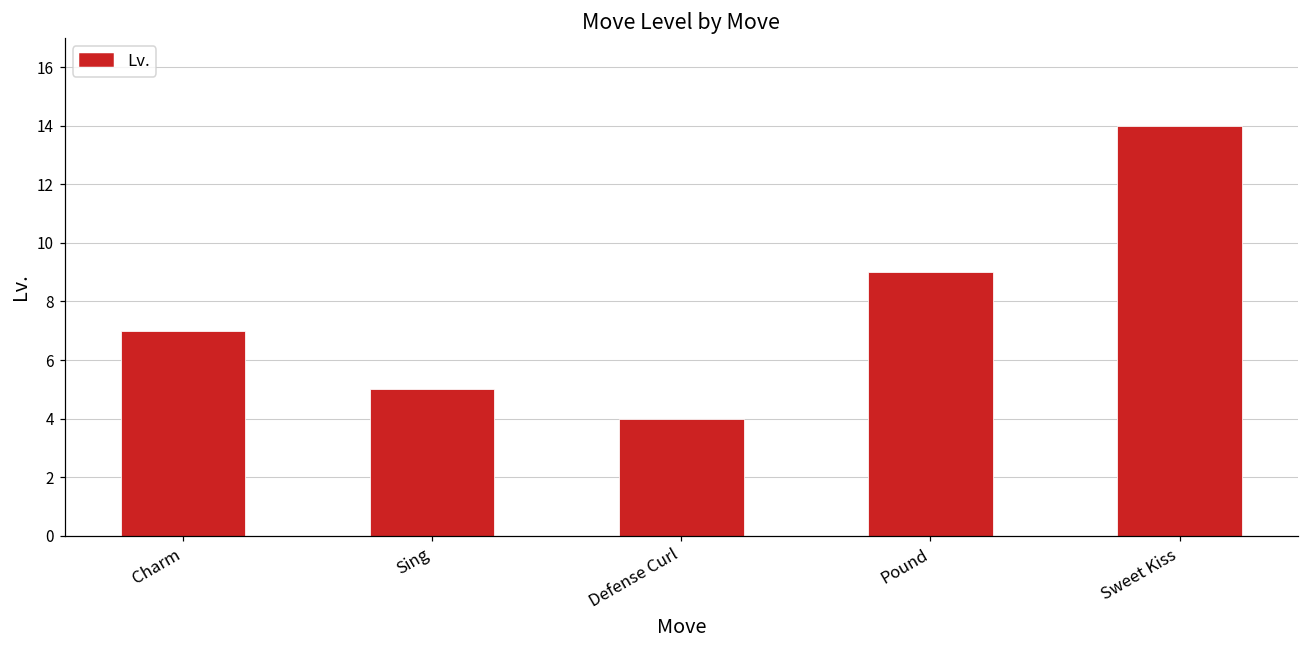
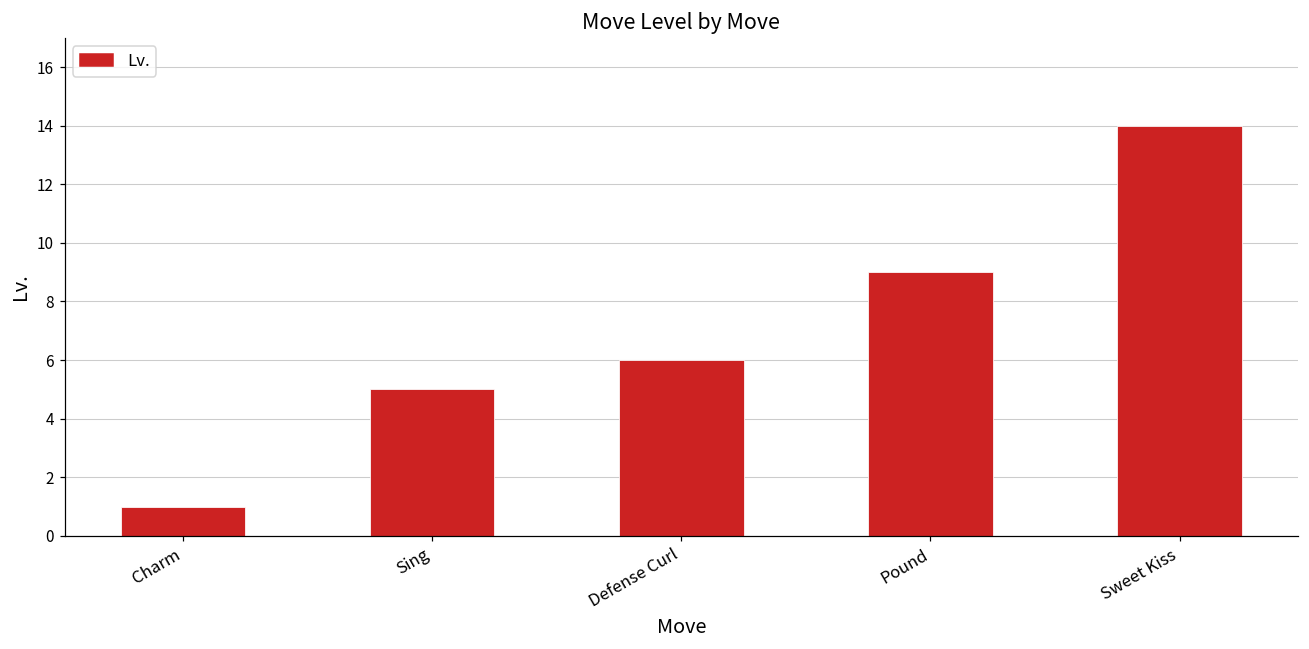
  {
-   "Charm": 7,
+   "Charm": 1,
    "Sing": 5,
-   "Defense Curl": 4,
+   "Defense Curl": 6,
    "Pound": 9,
    "Sweet Kiss": 14
  }
